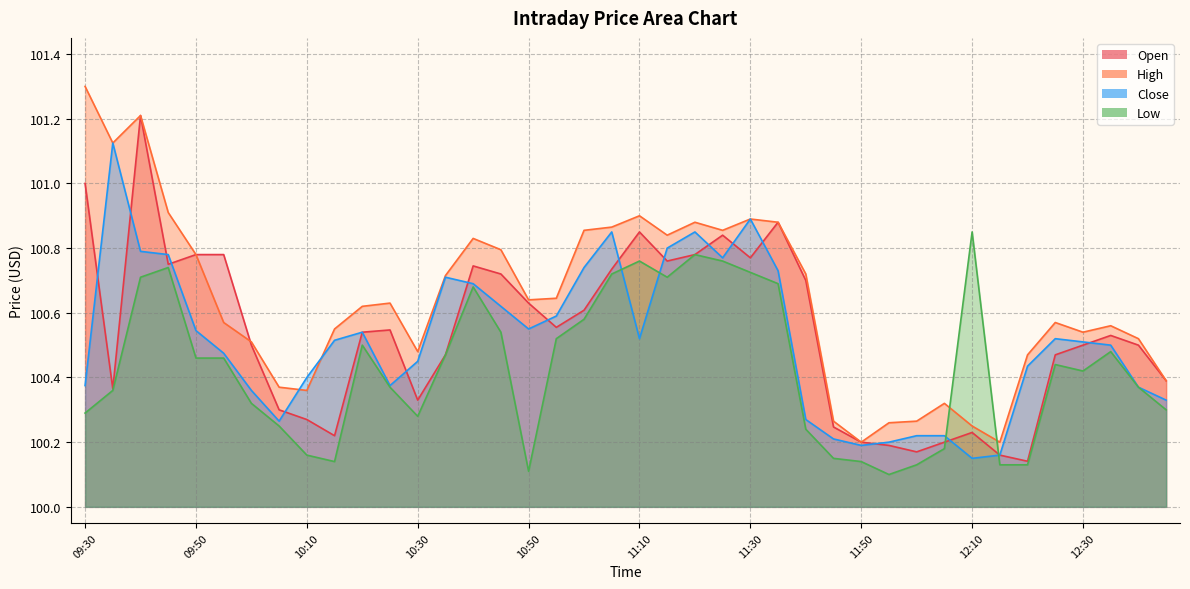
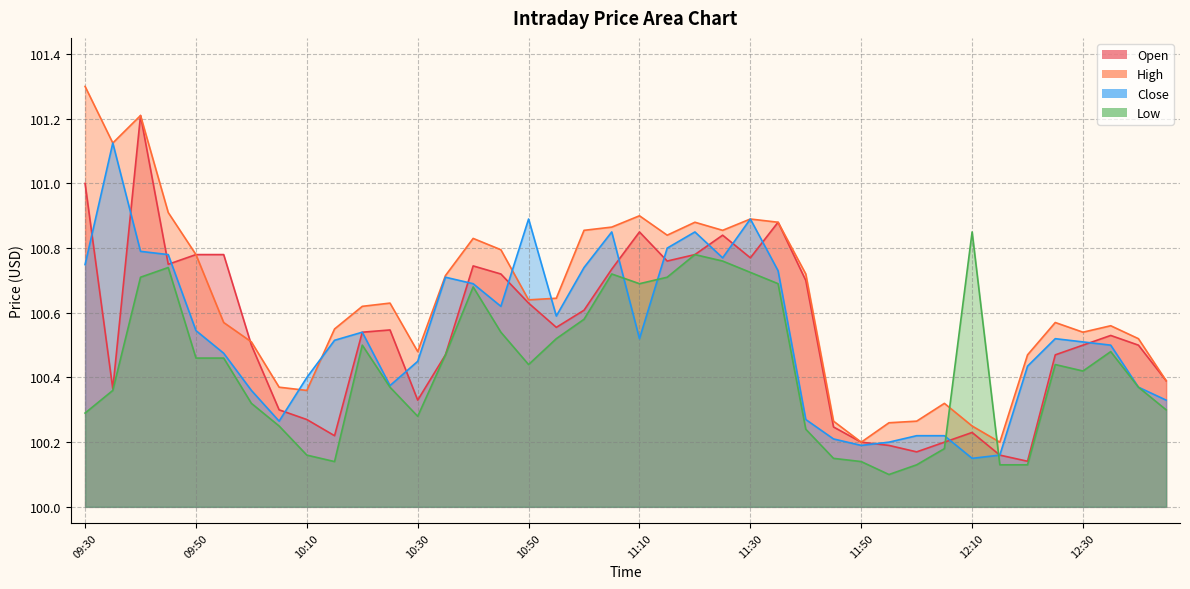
  {
    "Close": {
-     "09:30": 100.38,
+     "09:30": 100.75,
      "09:50": 100.55,
      "10:10": 100.40,
      "10:30": 100.45,
-     "10:50": 100.55,
+     "10:50": 100.89,
      "11:10": 100.52,
      "11:50": 100.19,
      "12:10": 100.15,
      "12:30": 100.51
    },
    "Low": {
      "09:30": 100.29,
      "09:50": 100.46,
      "10:10": 100.16,
      "10:30": 100.28,
-     "10:50": 100.11,
-     "11:10": 100.76,
+     "10:50": 100.44,
+     "11:10": 100.69,
      "11:30": 100.73,
      "11:50": 100.14,
      "12:10": 100.85,
      "12:30": 100.42
    }
  }
